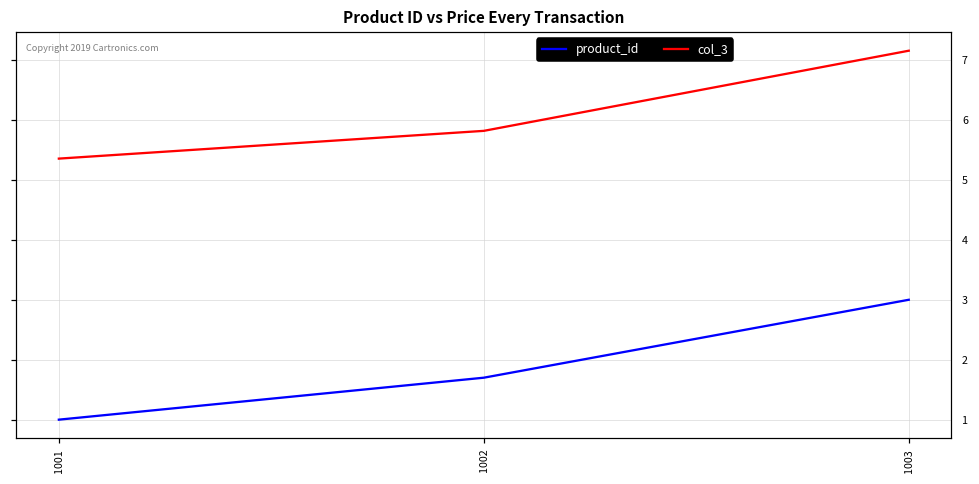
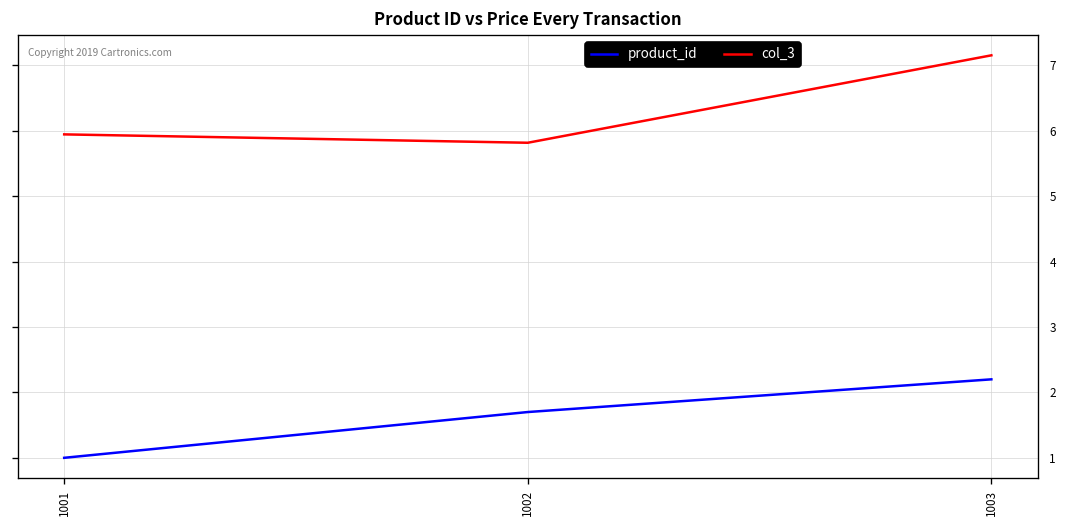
  {
    "product_id": {
      "1001": 1.0,
      "1002": 1.7,
-     "1003": 3.0
+     "1003": 2.2
    },
    "col_3": {
-     "1001": 5.4,
+     "1001": 5.9,
      "1002": 5.8,
      "1003": 7.2
    }
  }
